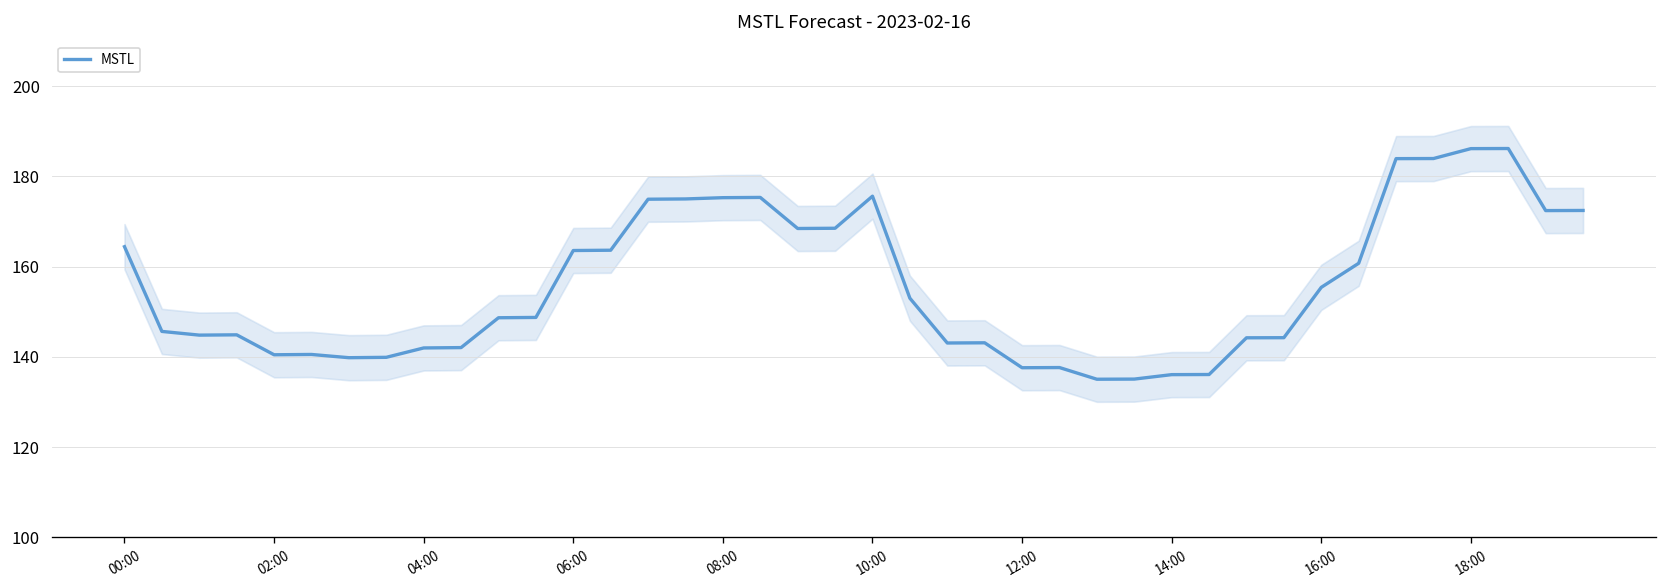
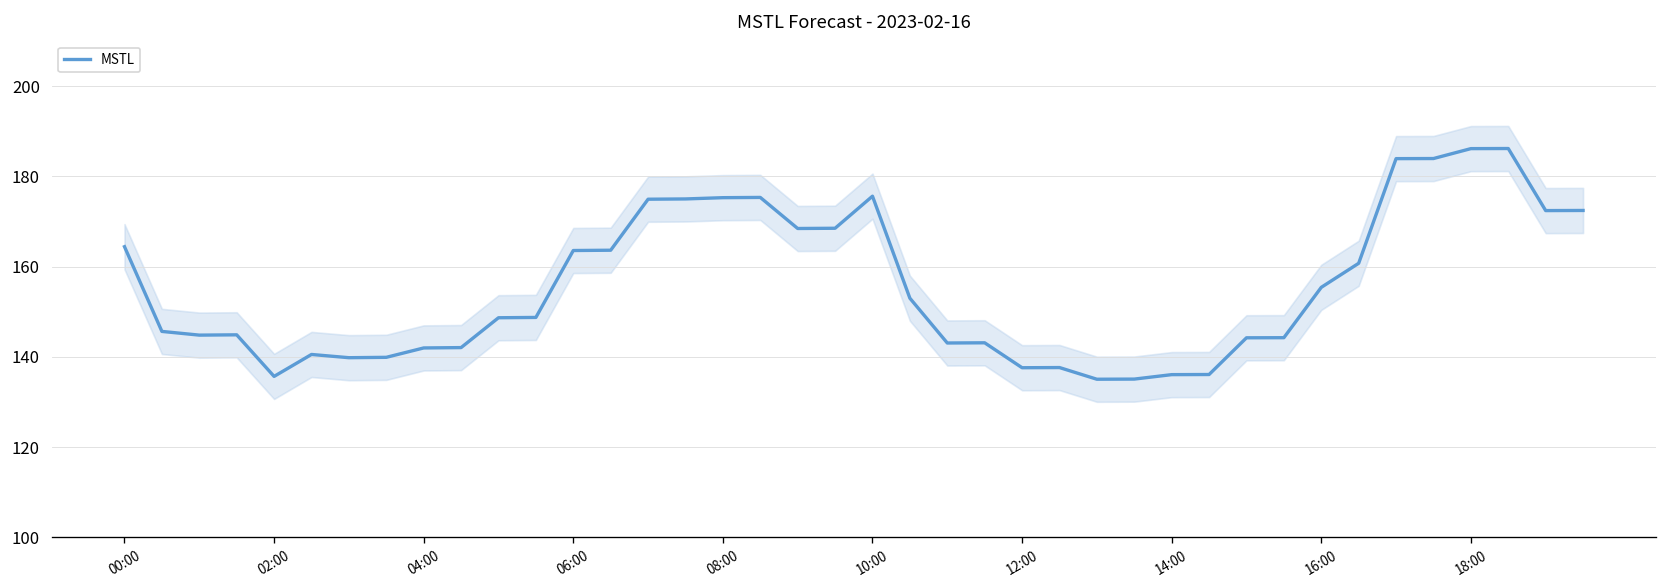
  {
    "MSTL": {
      "00:00": 164,
-     "02:00": 140,
+     "02:00": 136,
      "04:00": 142,
      "06:00": 164,
      "08:00": 175,
      "10:00": 176,
      "12:00": 138,
      "14:00": 136,
      "16:00": 155,
      "18:00": 186
    }
  }
